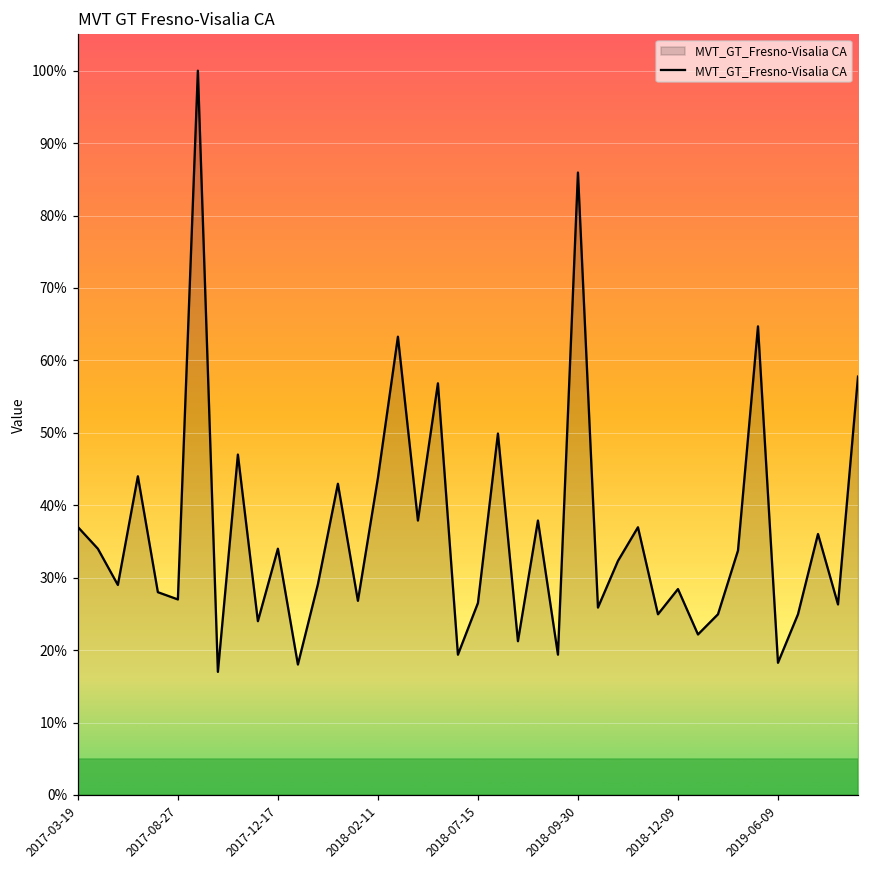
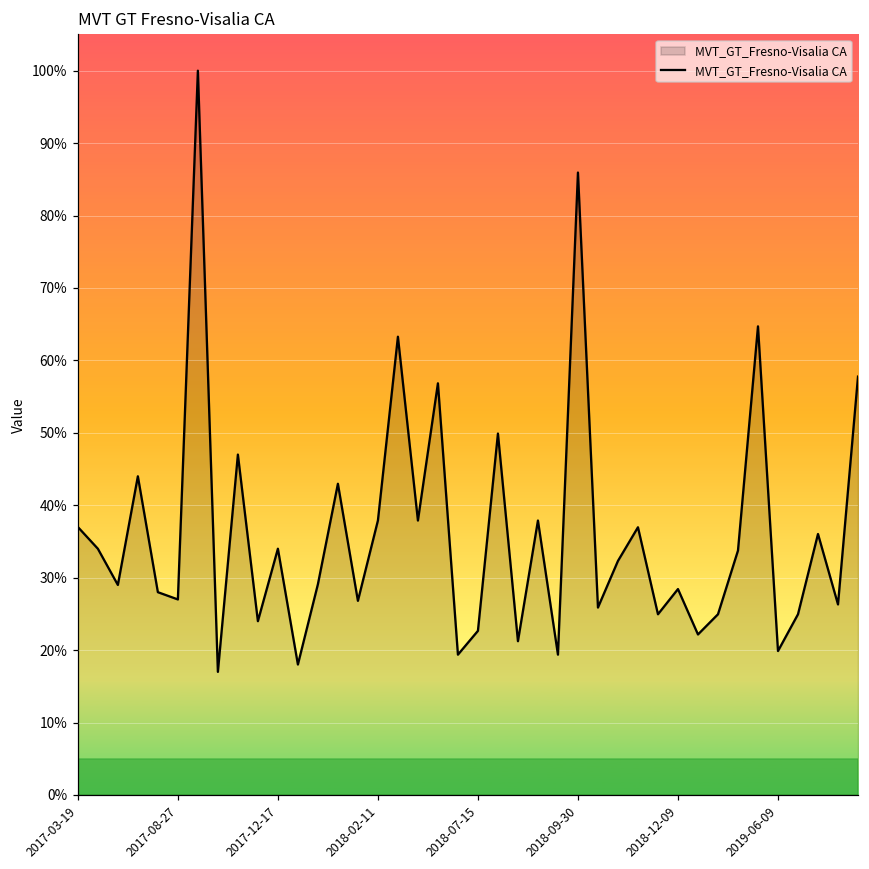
  {
    "2017-03-19": "37%",
    "2017-08-27": "27%",
    "2017-12-17": "34%",
-   "2018-02-11": "44%",
-   "2018-07-15": "27%",
+   "2018-02-11": "38%",
+   "2018-07-15": "23%",
    "2018-09-30": "86%",
    "2018-12-09": "28%",
-   "2019-06-09": "18%"
+   "2019-06-09": "20%"
  }
